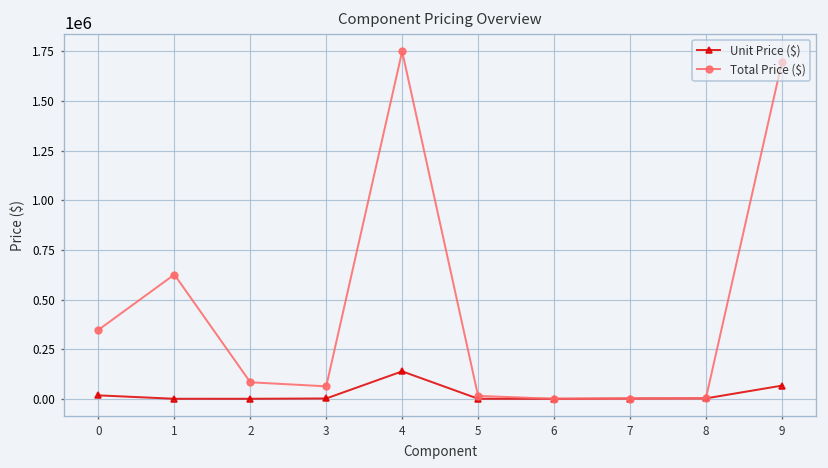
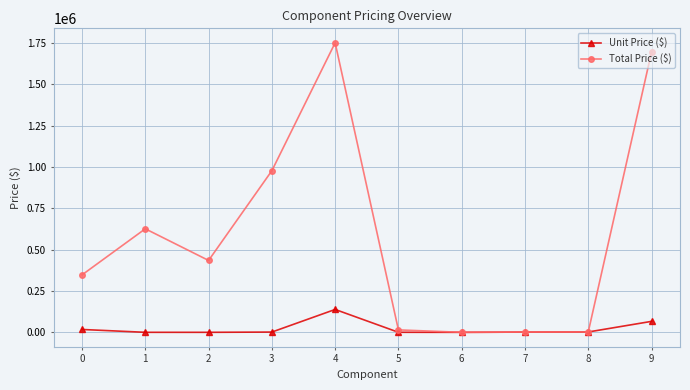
  {
    "Unit Price ($)": {
      "0": 20000,
      "1": 0,
      "2": 0,
      "3": 0,
      "4": 140000,
      "9": 70000
    },
    "Total Price ($)": {
      "0": 350000,
      "1": 630000,
-     "2": 80000,
-     "3": 60000,
+     "2": 430000,
+     "3": 980000,
      "4": 1750000
    }
  }
